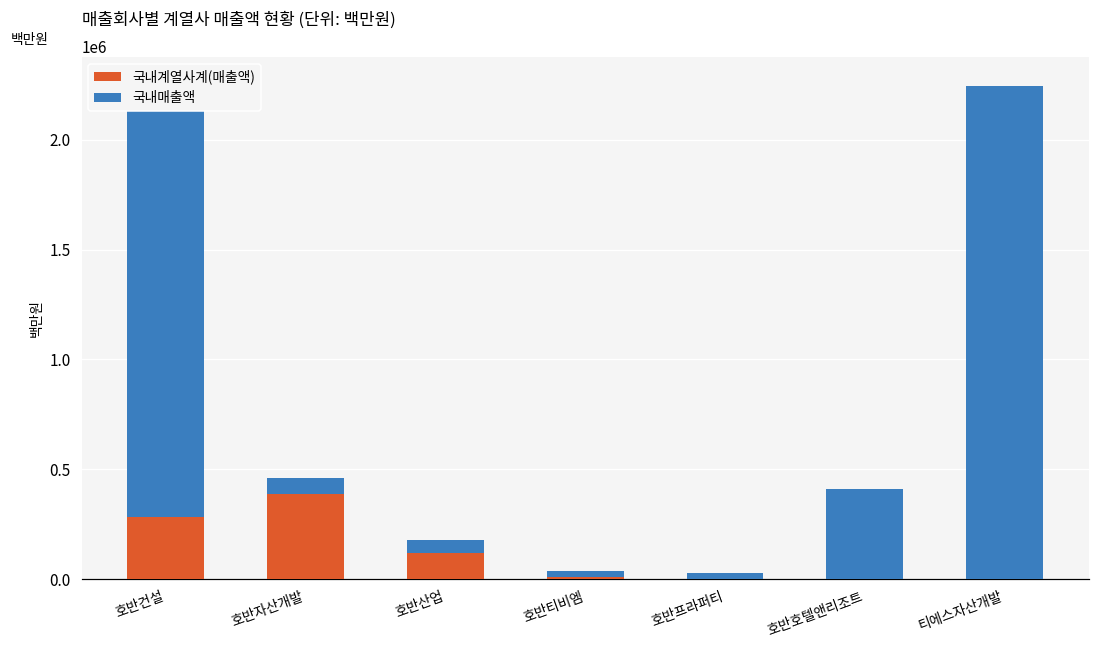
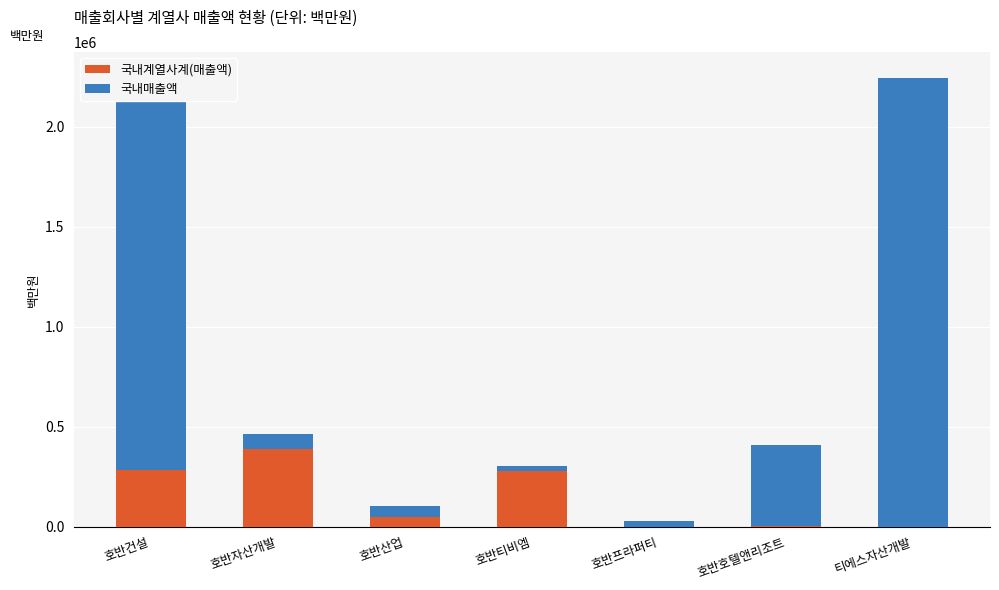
  {
    "국내계열사계(매출액)": {
      "호반건설": 280000,
      "호반자산개발": 390000,
-     "호반산업": 120000,
-     "호반티비엠": 10000,
+     "호반산업": 50000,
+     "호반티비엠": 280000,
      "티에스자산개발": 0
    },
    "국내매출액": {
      "호반자산개발": 80000,
      "호반산업": 60000,
      "호반티비엠": 20000,
      "호반프라퍼티": 30000,
      "호반호텔앤리조트": 410000,
      "티에스자산개발": 2240000
    }
  }
